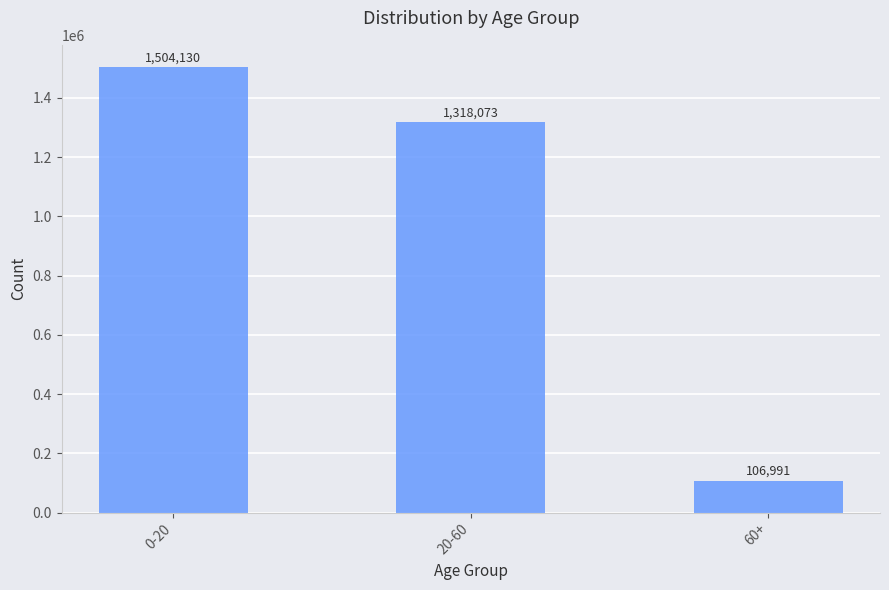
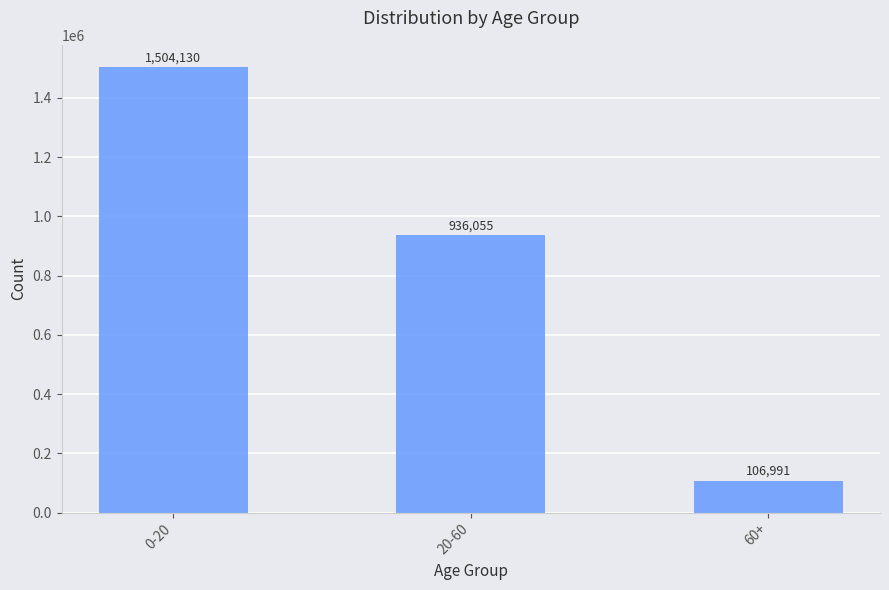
  {
    "0-20": "1,504,130",
-   "20-60": "1,318,073",
+   "20-60": "936,055",
    "60+": "106,991"
  }
